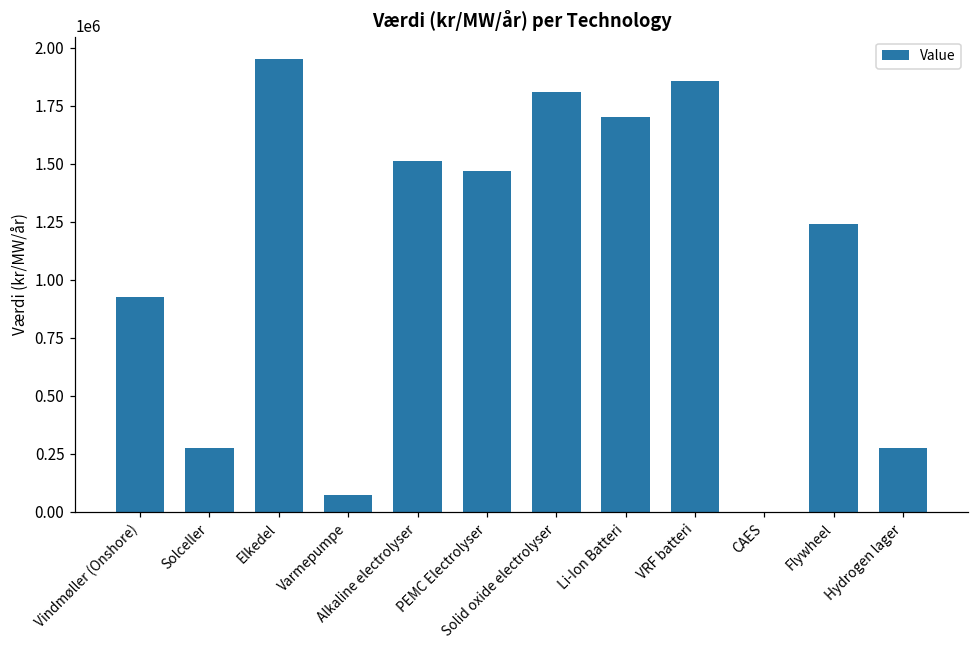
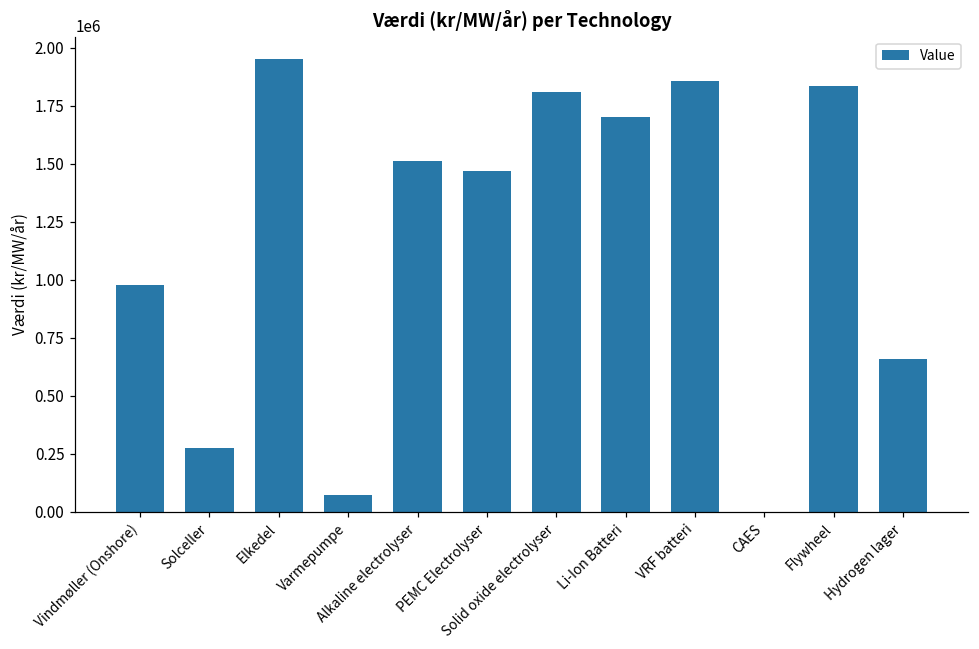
  {
-   "Vindmøller (Onshore)": 930000,
+   "Vindmøller (Onshore)": 980000,
    "Solceller": 270000,
    "Elkedel": 1950000,
    "Varmepumpe": 70000,
    "Alkaline electrolyser": 1510000,
    "PEMC Electrolyser": 1470000,
    "Solid oxide electrolyser": 1810000,
    "Li-Ion Batteri": 1700000,
    "VRF batteri": 1860000,
    "CAES": 0,
-   "Flywheel": 1240000,
-   "Hydrogen lager": 270000
+   "Flywheel": 1830000,
+   "Hydrogen lager": 660000
  }
